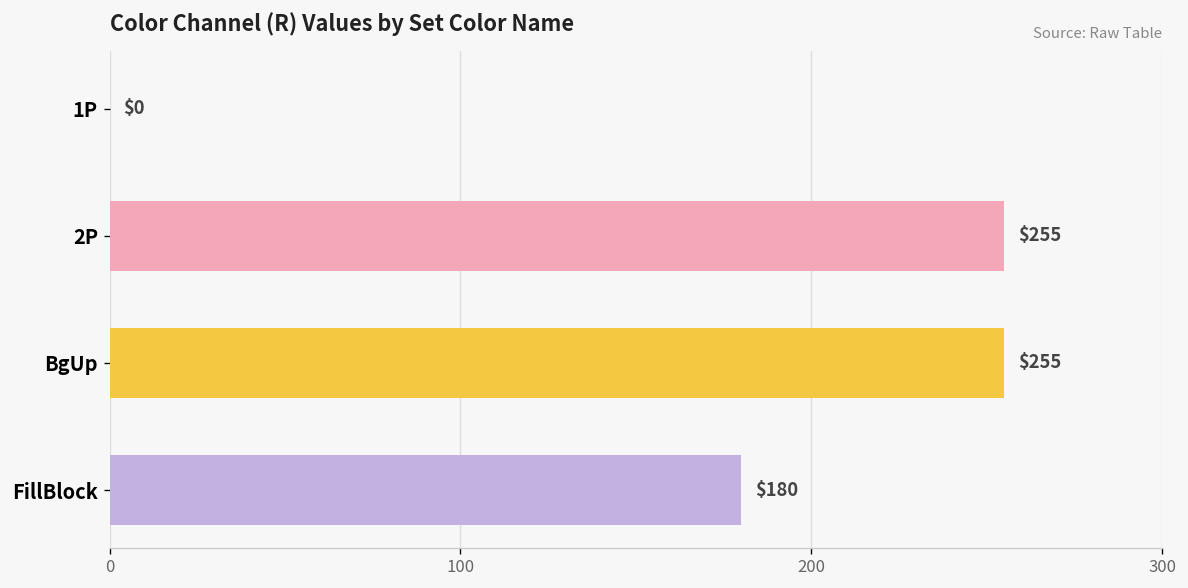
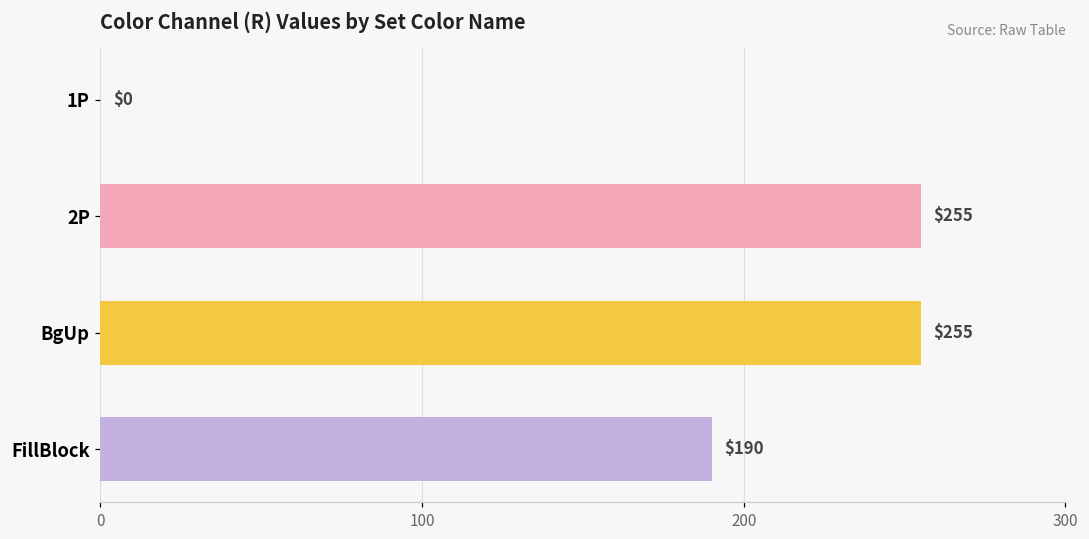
  {
    "1P": "$0",
    "2P": "$255",
    "BgUp": "$255",
-   "FillBlock": "$180"
+   "FillBlock": "$190"
  }
